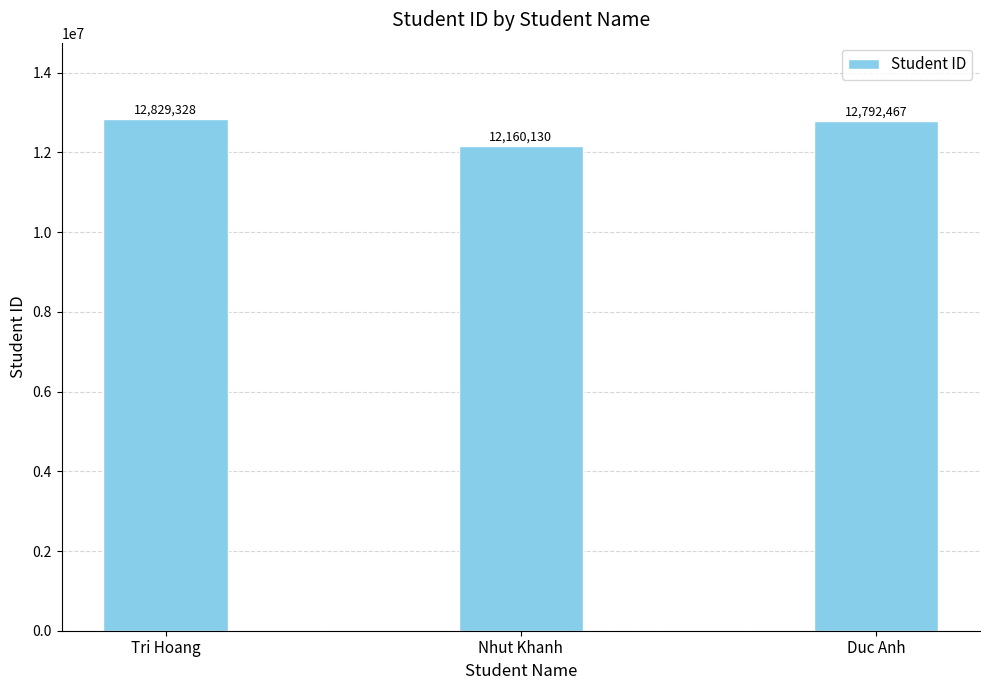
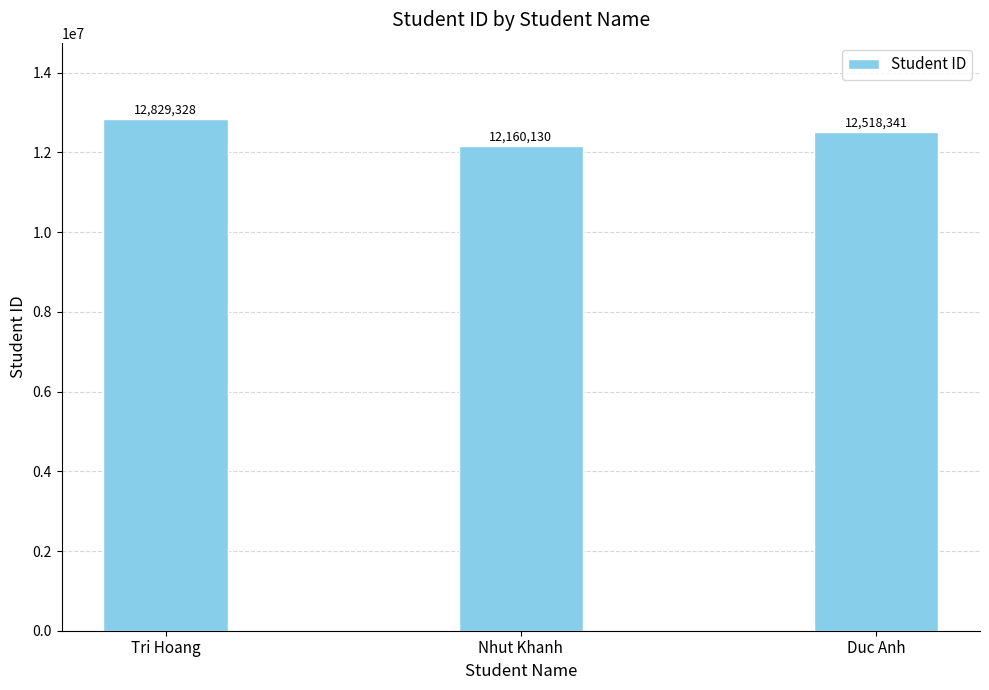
  {
    "Tri Hoang": "12,829,328",
    "Nhut Khanh": "12,160,130",
-   "Duc Anh": "12,792,467"
+   "Duc Anh": "12,518,341"
  }
